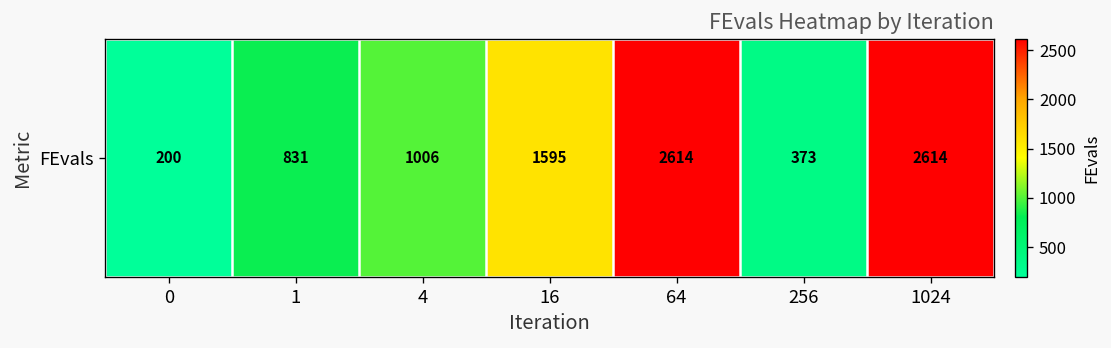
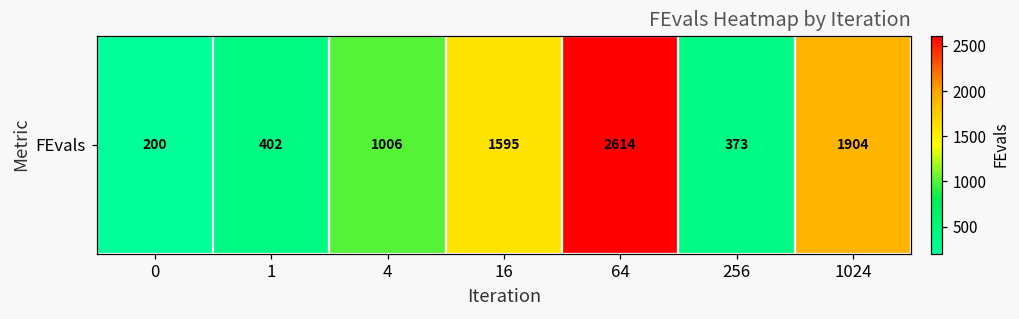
  {
    "FEvals": {
      "0": 200,
-     "1": 831,
+     "1": 402,
      "4": 1006,
      "16": 1595,
      "64": 2614,
      "256": 373,
-     "1024": 2614
+     "1024": 1904
    }
  }
